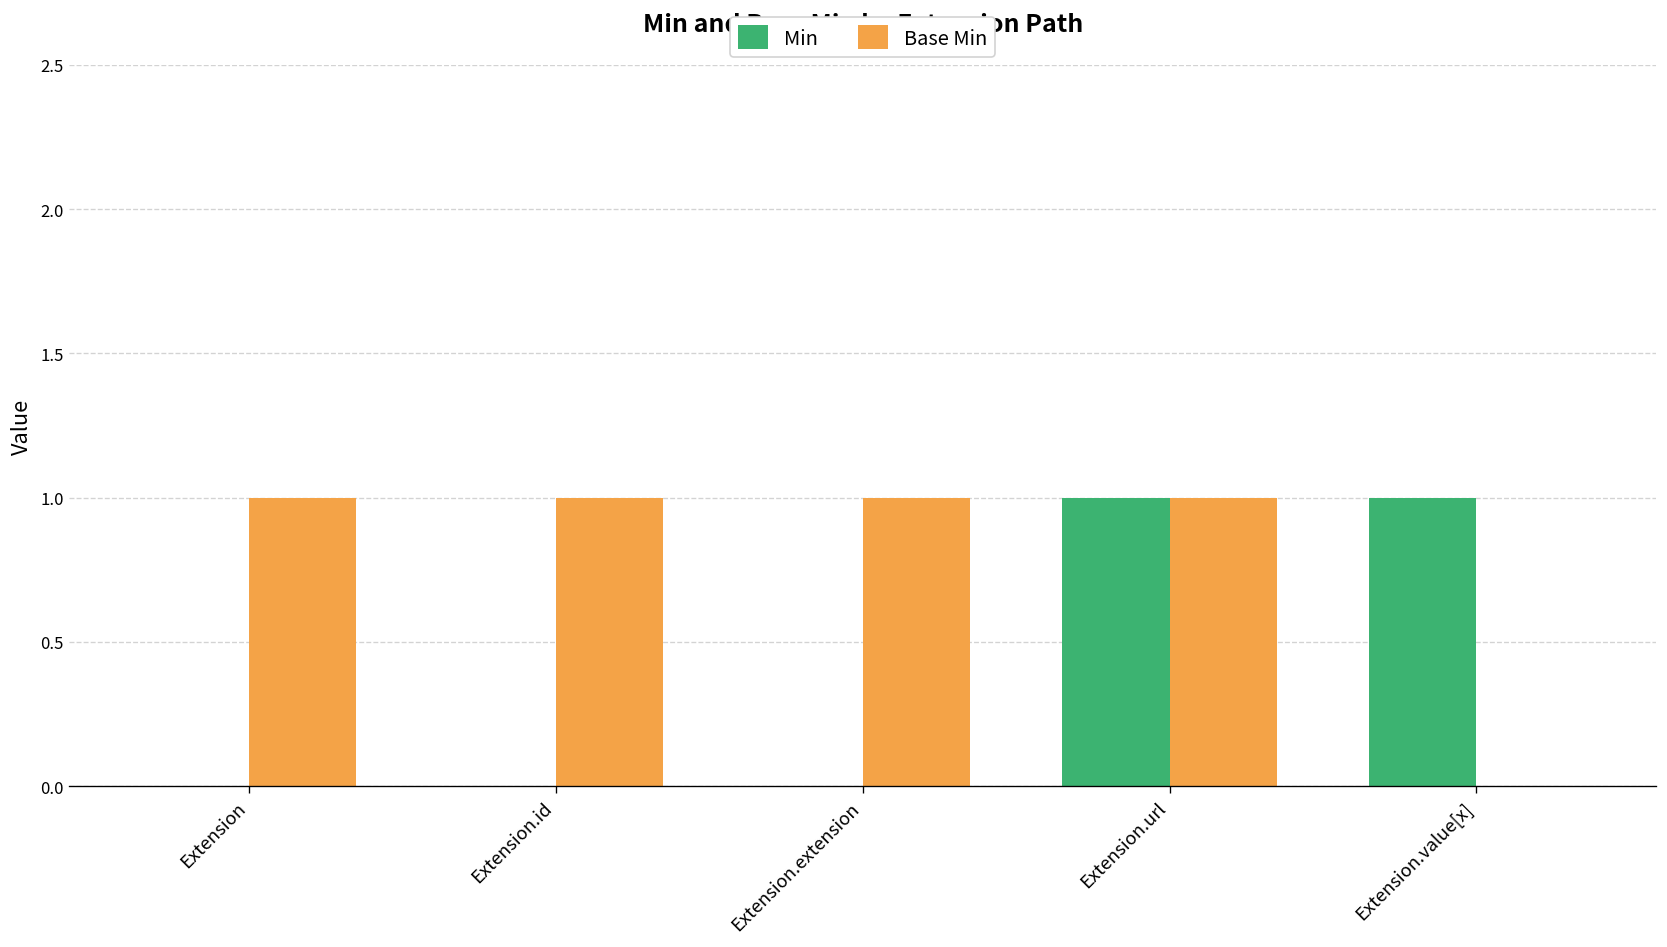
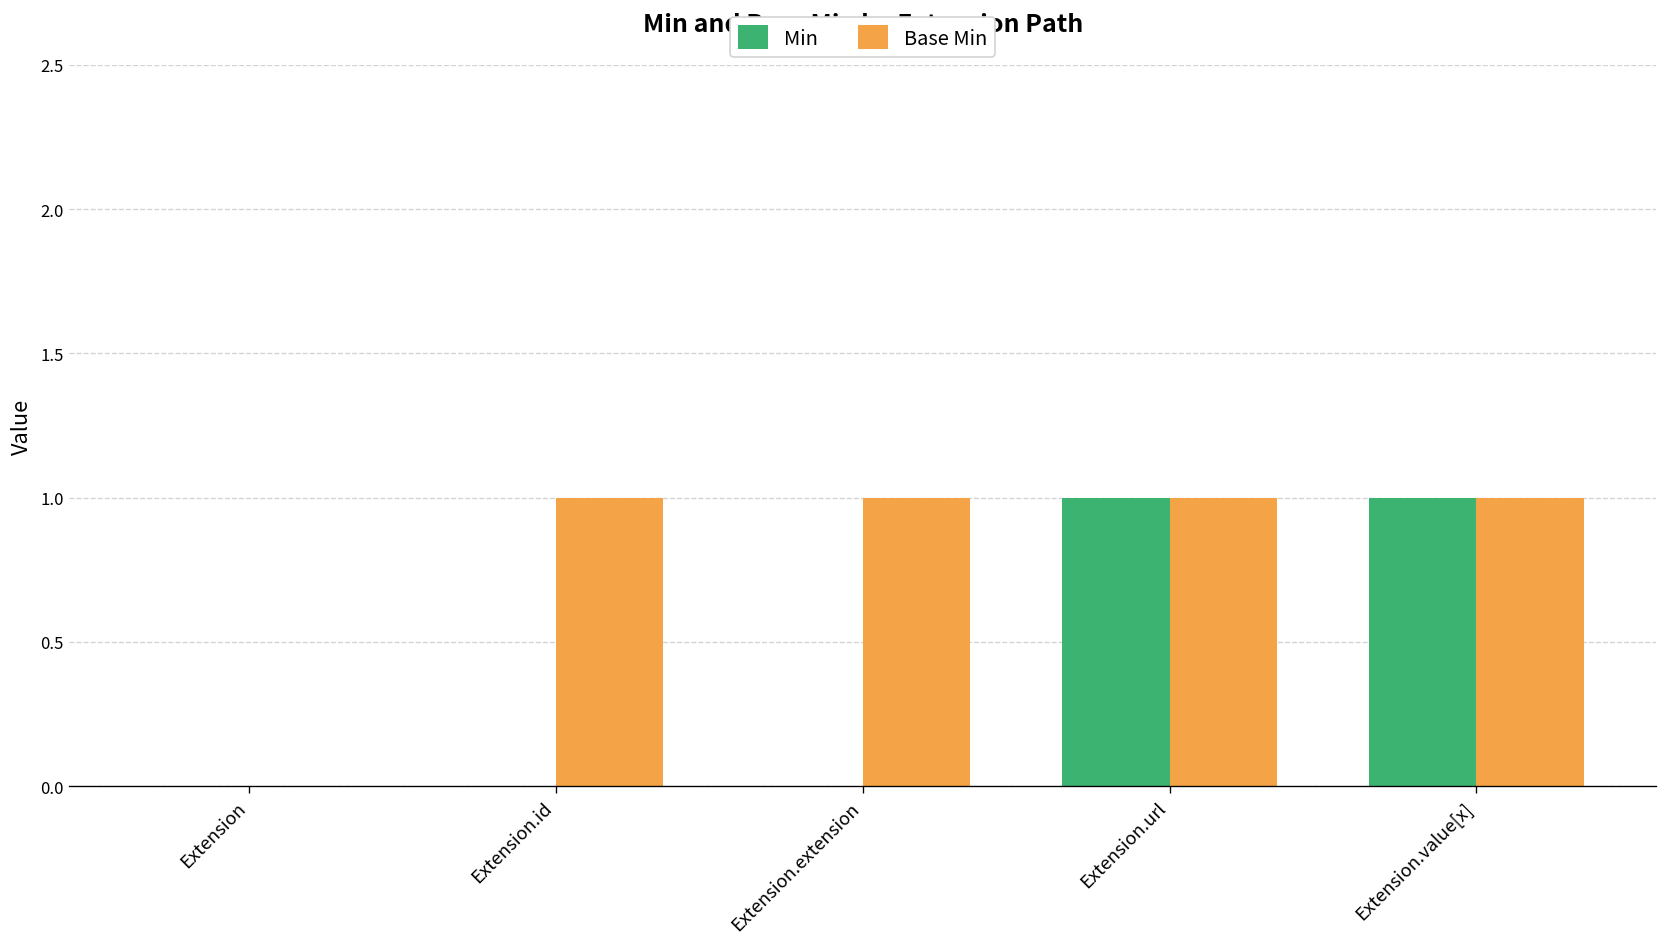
  {
    "Min": {
      "Extension": 0,
      "Extension.id": 0,
      "Extension.extension": 0,
      "Extension.url": 1,
      "Extension.value[x]": 1
    },
    "Base Min": {
-     "Extension": 1,
+     "Extension": 0,
      "Extension.id": 1,
      "Extension.extension": 1,
      "Extension.url": 1,
-     "Extension.value[x]": 0
+     "Extension.value[x]": 1
    }
  }
